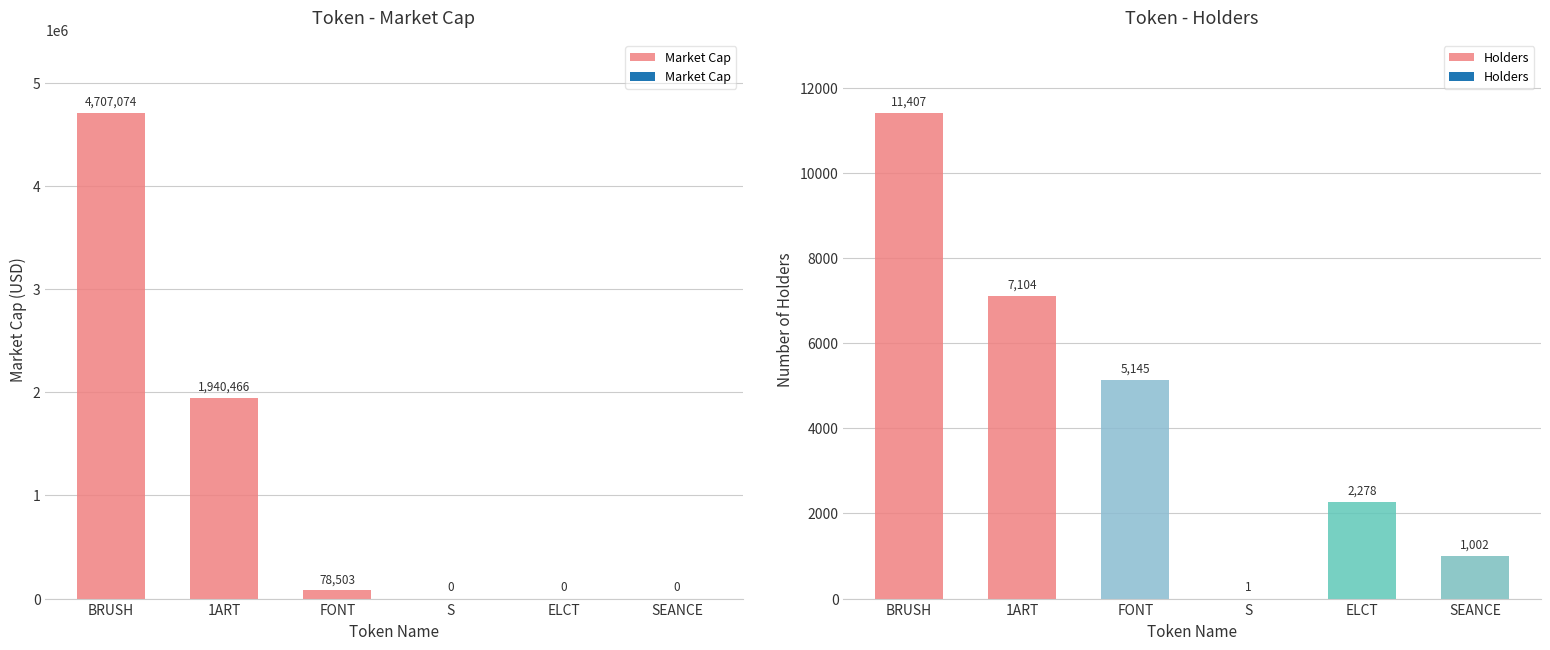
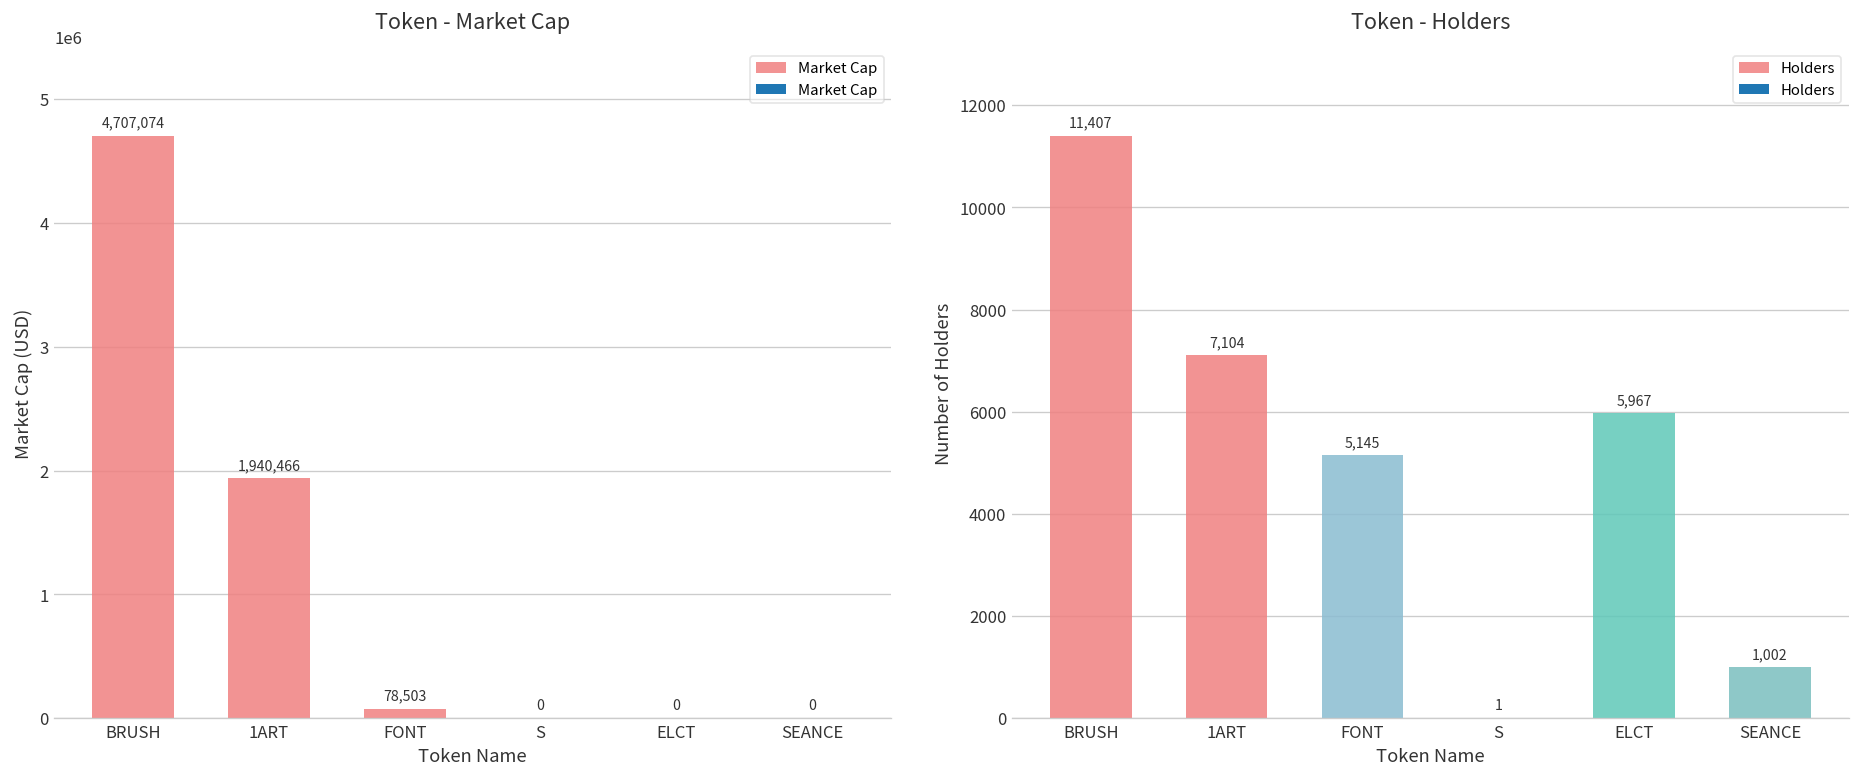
  {
    "Token - Market Cap": {
      "BRUSH": "4,707,074",
      "1ART": "1,940,466",
      "FONT": "78,503",
      "S": "0",
      "ELCT": "0",
      "SEANCE": "0"
    },
    "Token - Holders": {
      "BRUSH": "11,407",
      "1ART": "7,104",
      "FONT": "5,145",
      "S": "1",
-     "ELCT": "2,278",
+     "ELCT": "5,967",
      "SEANCE": "1,002"
    }
  }
